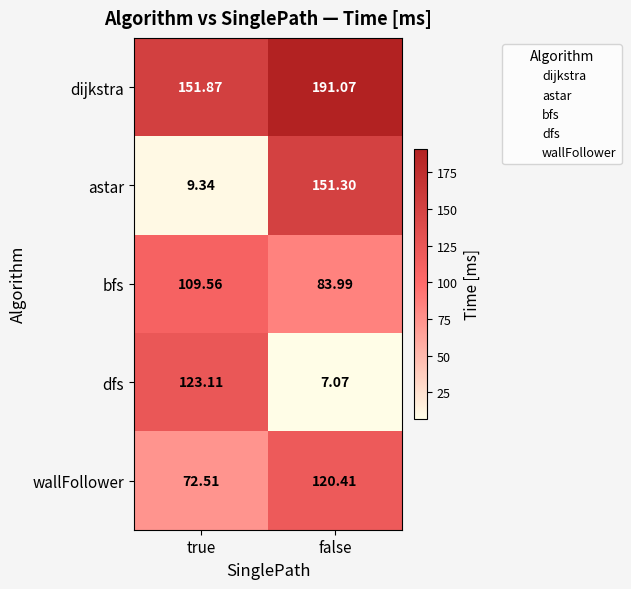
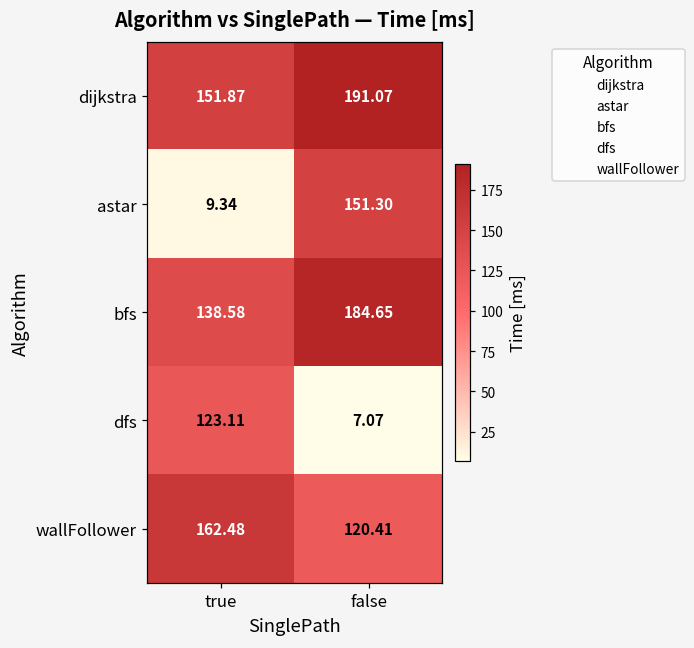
  {
    "dijkstra": {
      "true": 151.87,
      "false": 191.07
    },
    "astar": {
      "true": 9.34,
      "false": 151.30
    },
    "bfs": {
-     "true": 109.56,
-     "false": 83.99
+     "true": 138.58,
+     "false": 184.65
    },
    "dfs": {
      "true": 123.11,
      "false": 7.07
    },
    "wallFollower": {
-     "true": 72.51,
+     "true": 162.48,
      "false": 120.41
    }
  }
